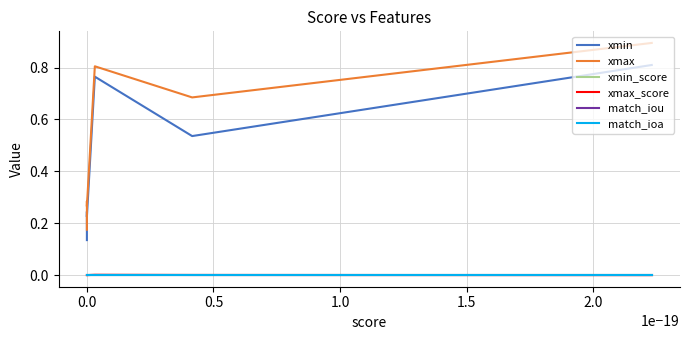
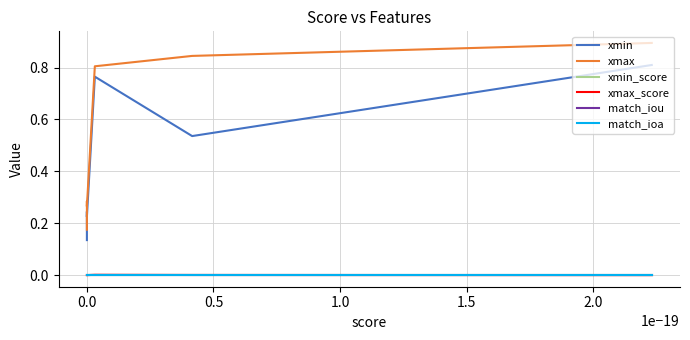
  {
    "xmin": {
      "0.5": 0.54
    },
    "xmax": {
-     "0.5": 0.69
+     "0.5": 0.85
    },
    "match_ioa": {
      "0.5": 0.00,
      "2.0": 0.00
    }
  }
